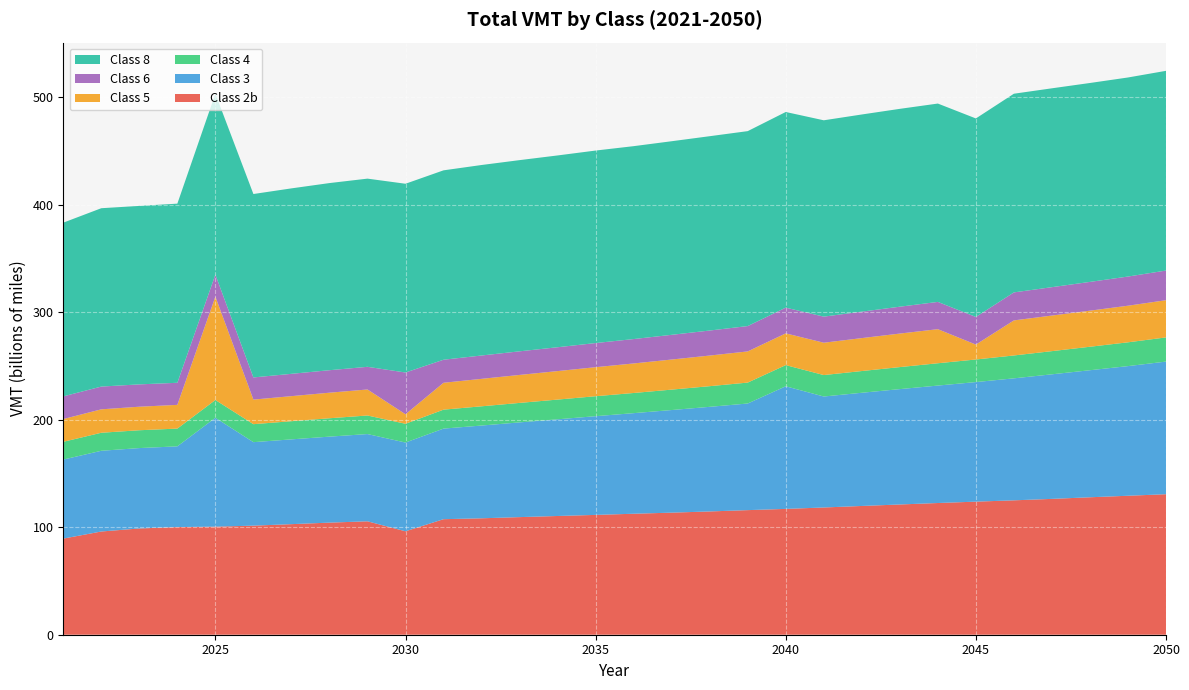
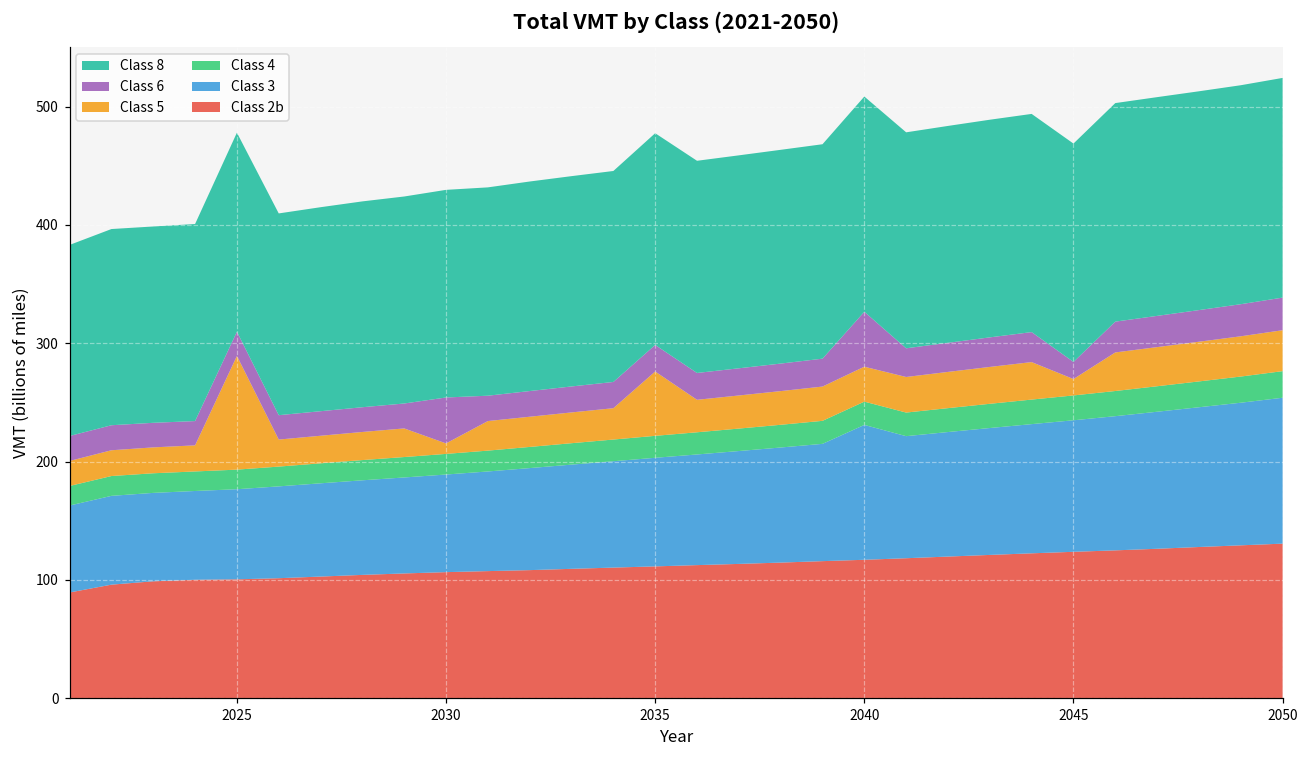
  {
    "Class 2b": {
      "2025": 100,
-     "2030": 96,
+     "2030": 107,
      "2035": 111,
      "2040": 117,
      "2045": 124,
      "2050": 131
    },
    "Class 3": {
-     "2025": 101,
+     "2025": 76,
      "2030": 83,
      "2035": 92,
      "2040": 114,
      "2045": 111,
      "2050": 123
    },
    "Class 5": {
      "2025": 96,
      "2030": 9,
-     "2035": 27,
+     "2035": 54,
      "2040": 30,
      "2045": 14,
      "2050": 35
    },
    "Class 6": {
      "2025": 20,
      "2030": 39,
      "2035": 22,
-     "2040": 24,
-     "2045": 26,
+     "2040": 46,
+     "2045": 14,
      "2050": 28
    }
  }
